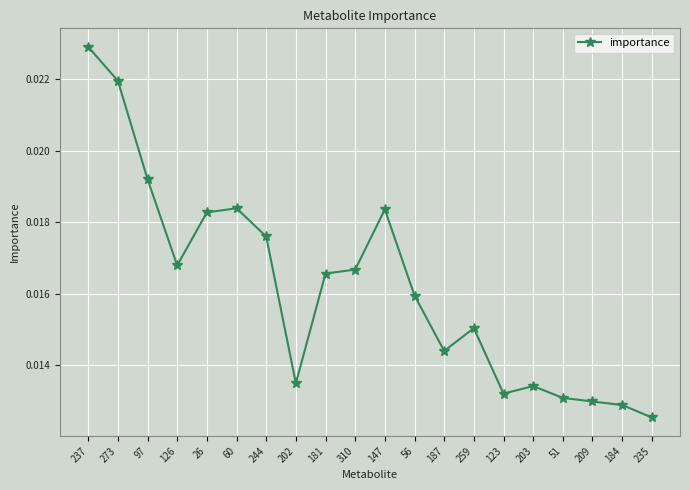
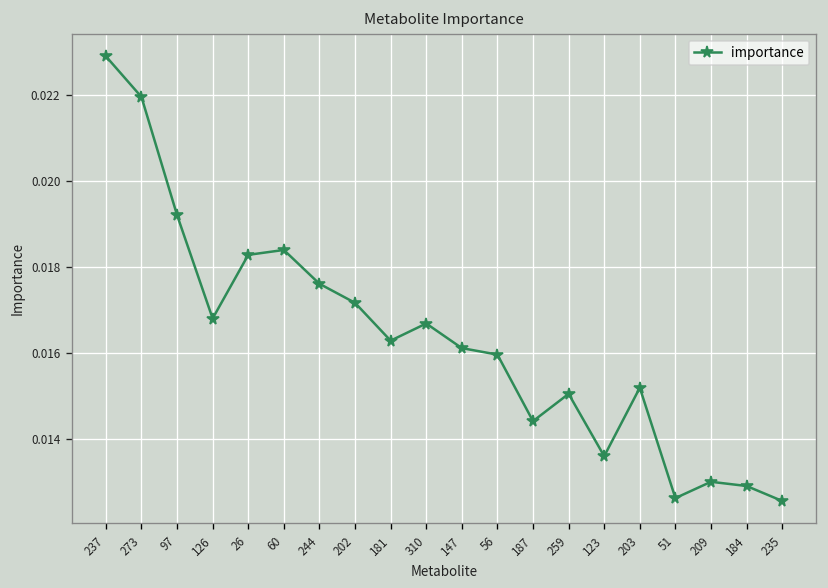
  {
    "237": 0.0229,
    "273": 0.0219,
    "97": 0.0192,
    "126": 0.0168,
    "26": 0.0183,
    "60": 0.0184,
    "244": 0.0176,
-   "202": 0.0135,
-   "181": 0.0166,
+   "202": 0.0172,
+   "181": 0.0163,
    "310": 0.0167,
-   "147": 0.0184,
+   "147": 0.0161,
    "56": 0.0160,
    "187": 0.0144,
    "259": 0.0150,
-   "123": 0.0132,
-   "203": 0.0134,
-   "51": 0.0131,
+   "123": 0.0136,
+   "203": 0.0152,
+   "51": 0.0126,
    "209": 0.0130,
    "184": 0.0129,
    "235": 0.0125
  }
